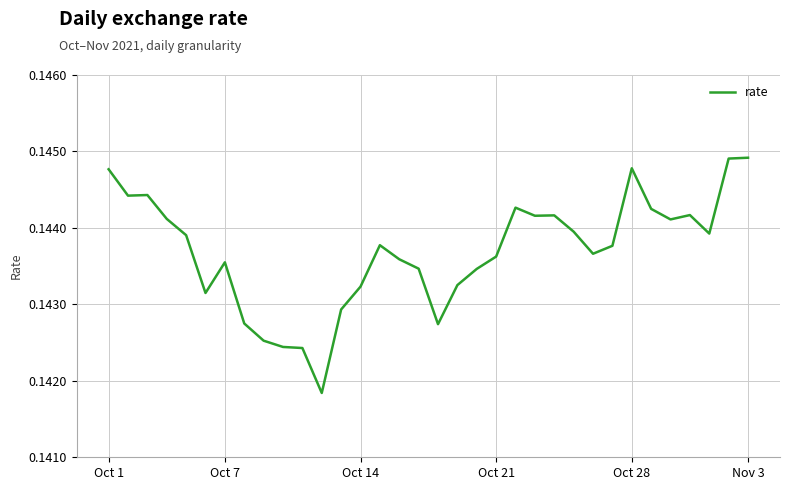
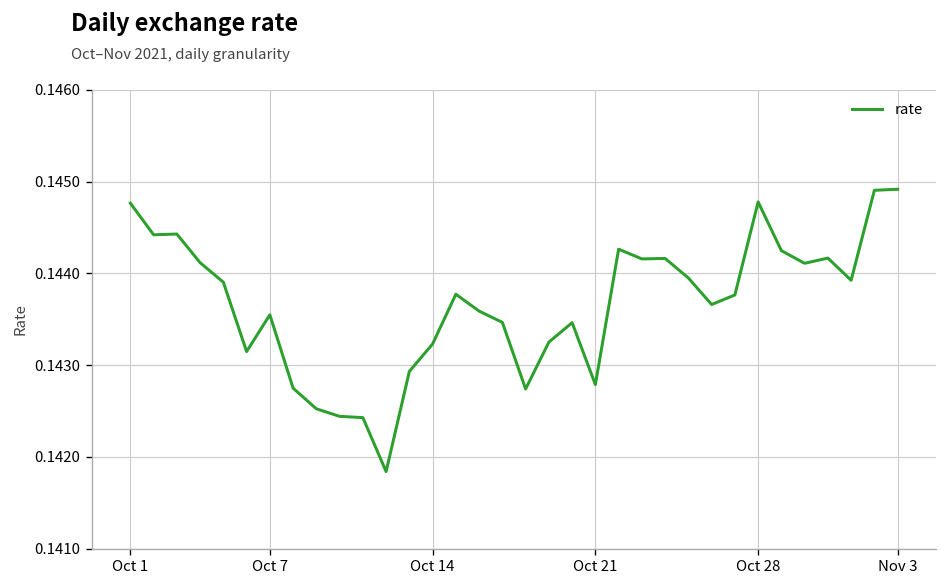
  {
    "Oct 1": 0.1448,
    "Oct 7": 0.1436,
    "Oct 14": 0.1432,
-   "Oct 21": 0.1436,
+   "Oct 21": 0.1428,
    "Oct 28": 0.1448,
    "Nov 3": 0.1449
  }
